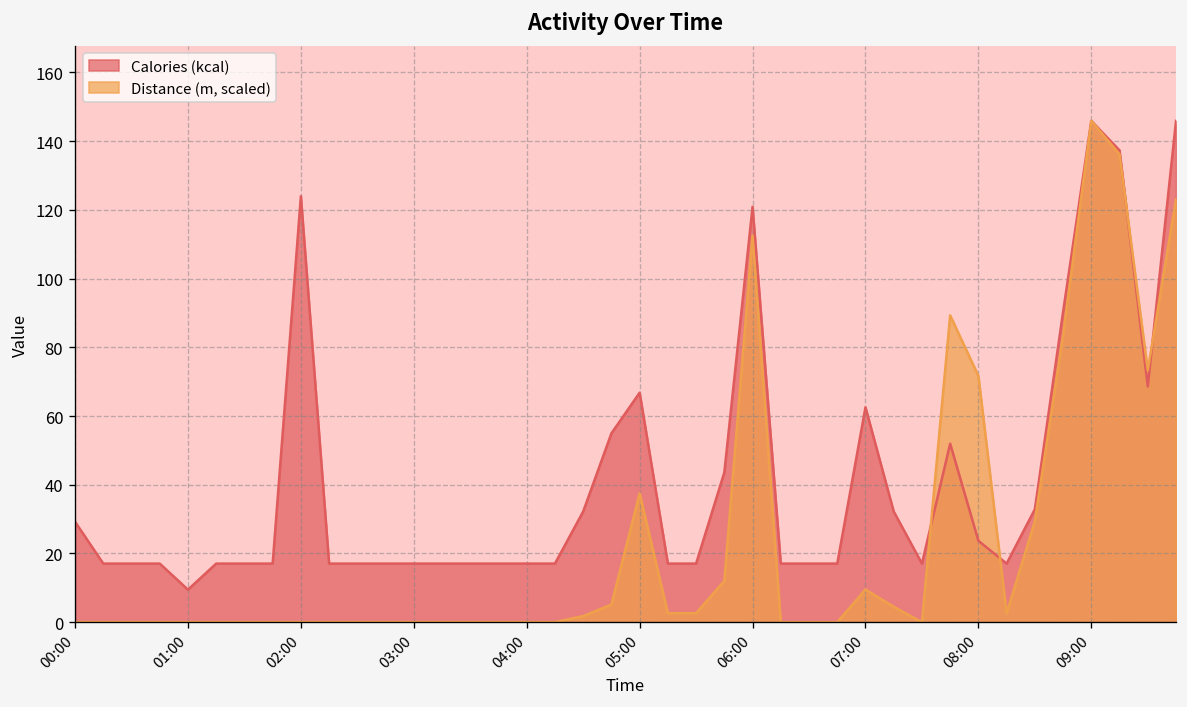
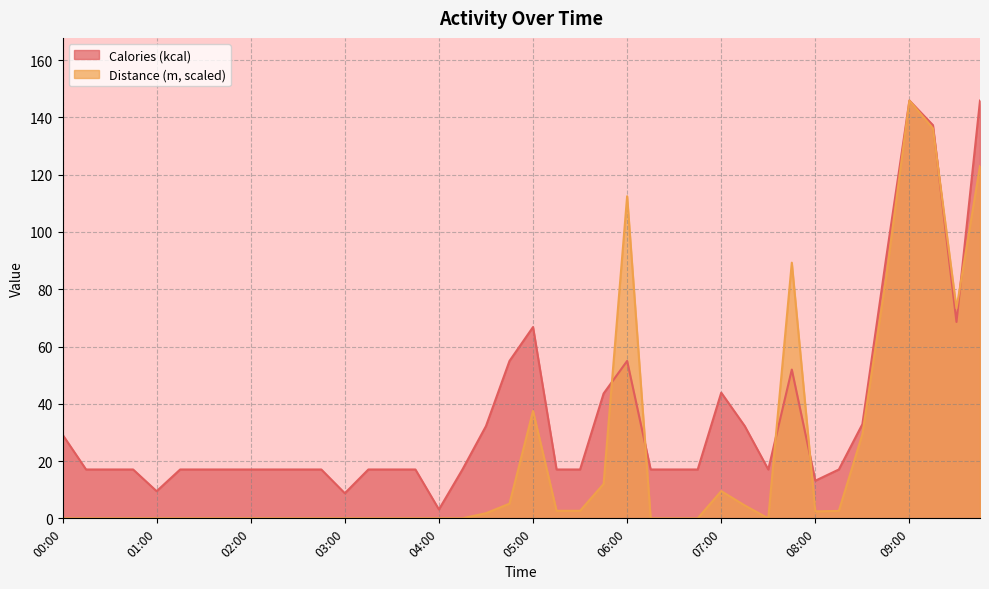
  {
    "Calories (kcal)": {
      "00:00": 29,
      "01:00": 9,
-     "02:00": 124,
-     "03:00": 17,
-     "04:00": 17,
+     "02:00": 17,
+     "03:00": 9,
+     "04:00": 3,
      "05:00": 67,
-     "06:00": 121,
-     "07:00": 63,
-     "08:00": 24
+     "06:00": 55,
+     "07:00": 44,
+     "08:00": 13
    },
    "Distance (m, scaled)": {
      "00:00": 0,
      "01:00": 0,
      "02:00": 0,
      "03:00": 0,
      "04:00": 0,
      "05:00": 38,
      "06:00": 112,
      "07:00": 10,
-     "08:00": 72
+     "08:00": 2
    }
  }
